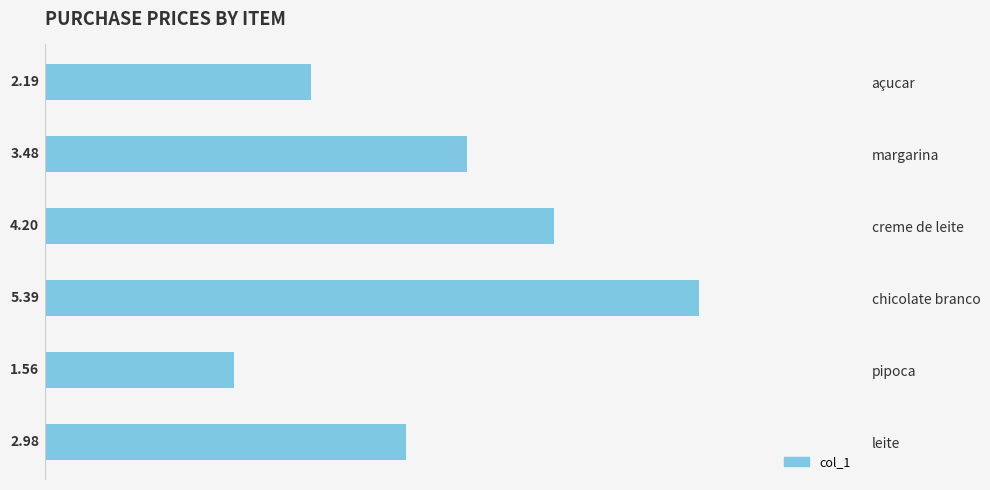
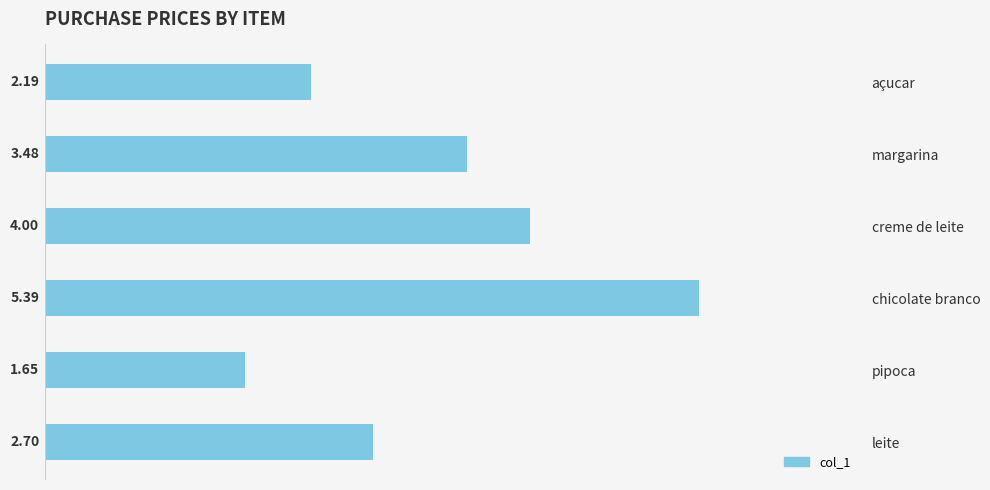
  {
-   "creme de leite": 4.20,
-   "pipoca": 1.56,
-   "leite": 2.98
+   "creme de leite": 4.00,
+   "pipoca": 1.65,
+   "leite": 2.70
  }
